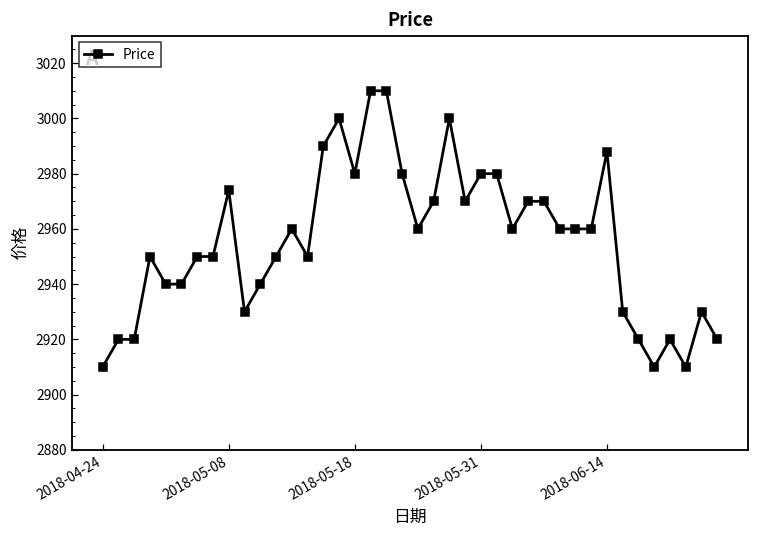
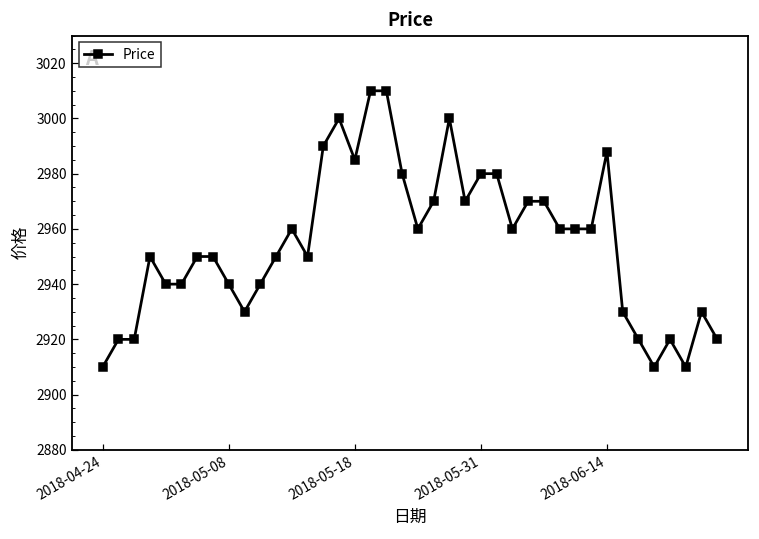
  {
    "2018-04-24": 2910,
-   "2018-05-08": 2974,
-   "2018-05-18": 2980,
+   "2018-05-08": 2940,
+   "2018-05-18": 2985,
    "2018-05-31": 2980,
    "2018-06-14": 2988
  }
